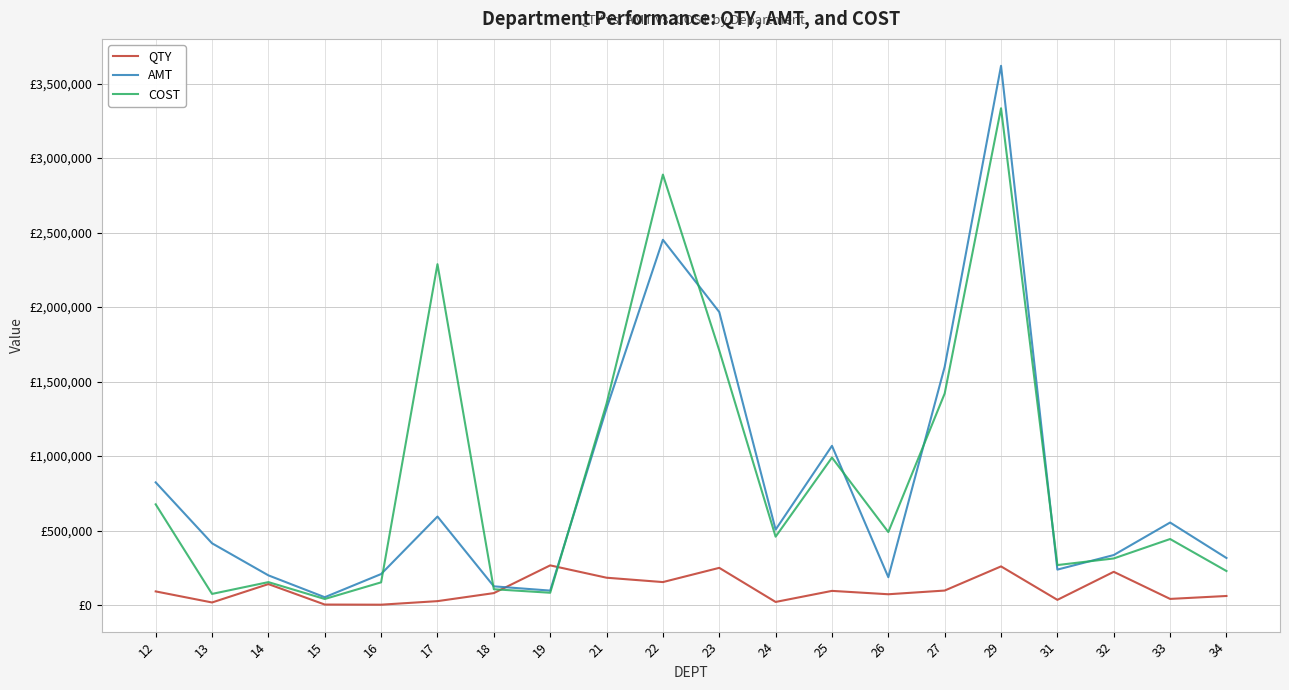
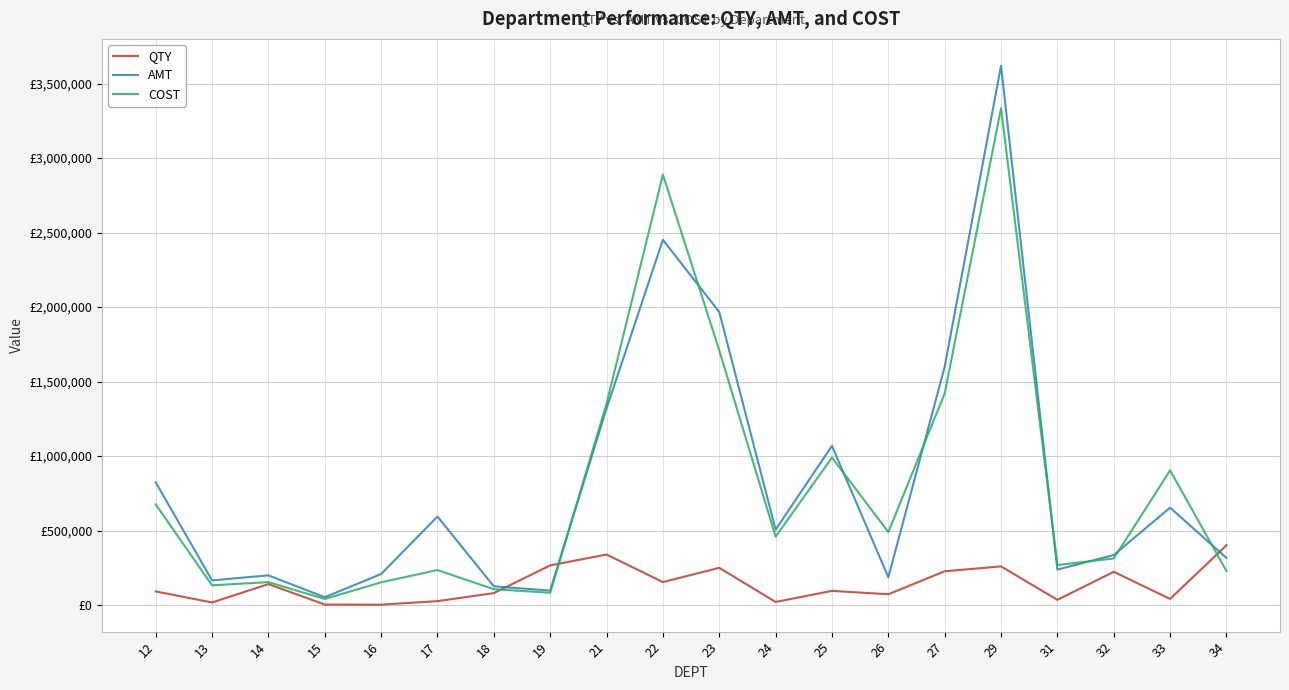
  {
    "QTY": {
      "12": "£90,000",
      "13": "£20,000",
      "15": "£0",
      "16": "£0",
      "17": "£30,000",
      "18": "£80,000",
      "19": "£270,000",
-     "21": "£180,000",
+     "21": "£340,000",
      "22": "£150,000",
      "23": "£250,000",
      "24": "£20,000",
      "25": "£100,000",
      "26": "£70,000",
-     "27": "£100,000",
+     "27": "£230,000",
      "29": "£260,000",
      "31": "£40,000",
      "32": "£220,000",
      "33": "£40,000",
-     "34": "£60,000"
+     "34": "£400,000"
    },
    "AMT": {
      "12": "£820,000",
-     "13": "£410,000",
+     "13": "£170,000",
      "14": "£200,000",
      "16": "£210,000",
      "17": "£590,000",
      "18": "£130,000",
      "21": "£1,320,000",
      "22": "£2,450,000",
      "23": "£1,970,000",
      "24": "£510,000",
      "25": "£1,070,000",
      "26": "£190,000",
      "27": "£1,600,000",
      "29": "£3,620,000",
      "31": "£240,000",
      "32": "£340,000",
-     "33": "£550,000",
+     "33": "£650,000",
      "34": "£320,000"
    },
    "COST": {
      "12": "£680,000",
-     "13": "£80,000",
+     "13": "£130,000",
      "16": "£150,000",
-     "17": "£2,290,000",
+     "17": "£240,000",
      "18": "£110,000",
      "21": "£1,350,000",
      "22": "£2,890,000",
      "23": "£1,710,000",
      "24": "£460,000",
      "25": "£990,000",
      "26": "£490,000",
      "27": "£1,420,000",
      "29": "£3,330,000",
      "31": "£270,000",
      "32": "£310,000",
-     "33": "£440,000",
+     "33": "£900,000",
      "34": "£230,000"
    }
  }
